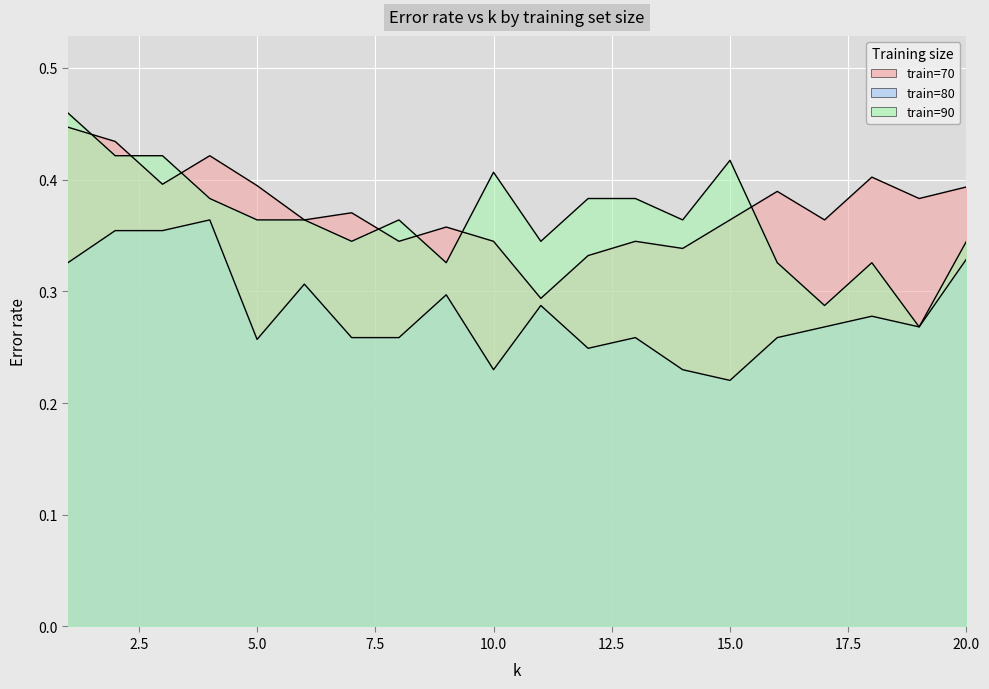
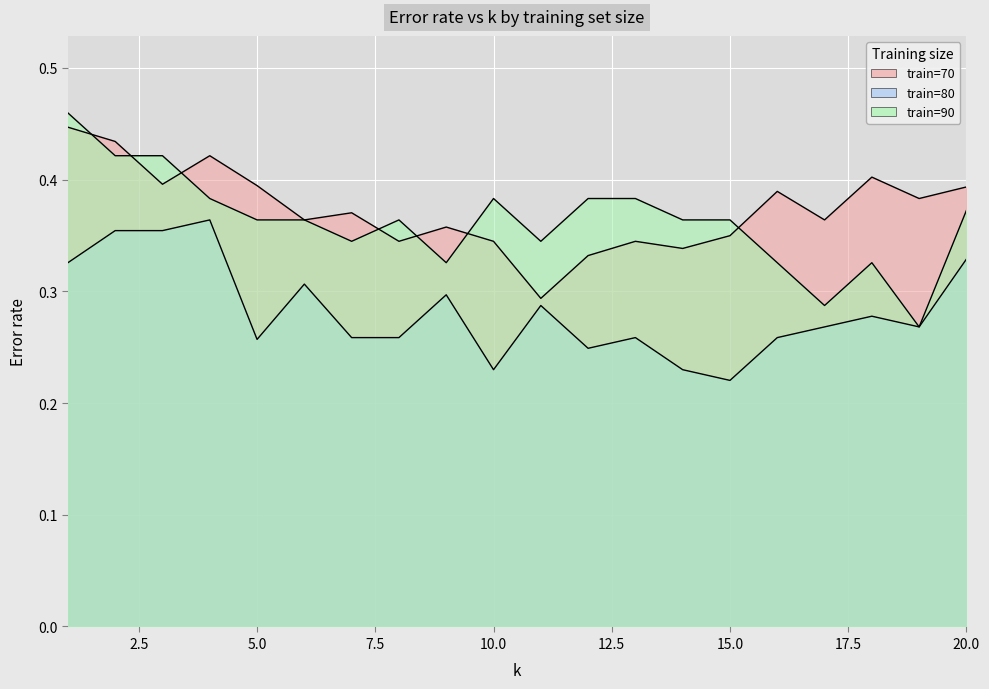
  {
    "train=70": {
      "5.0": 0.395,
      "10.0": 0.345,
-     "15.0": 0.364,
+     "15.0": 0.350,
      "20.0": 0.393
    },
    "train=80": {
      "5.0": 0.257,
      "10.0": 0.230,
      "15.0": 0.220,
      "20.0": 0.329
    },
    "train=90": {
      "5.0": 0.364,
-     "10.0": 0.407,
-     "15.0": 0.417,
-     "20.0": 0.345
+     "10.0": 0.383,
+     "15.0": 0.364,
+     "20.0": 0.373
    }
  }
